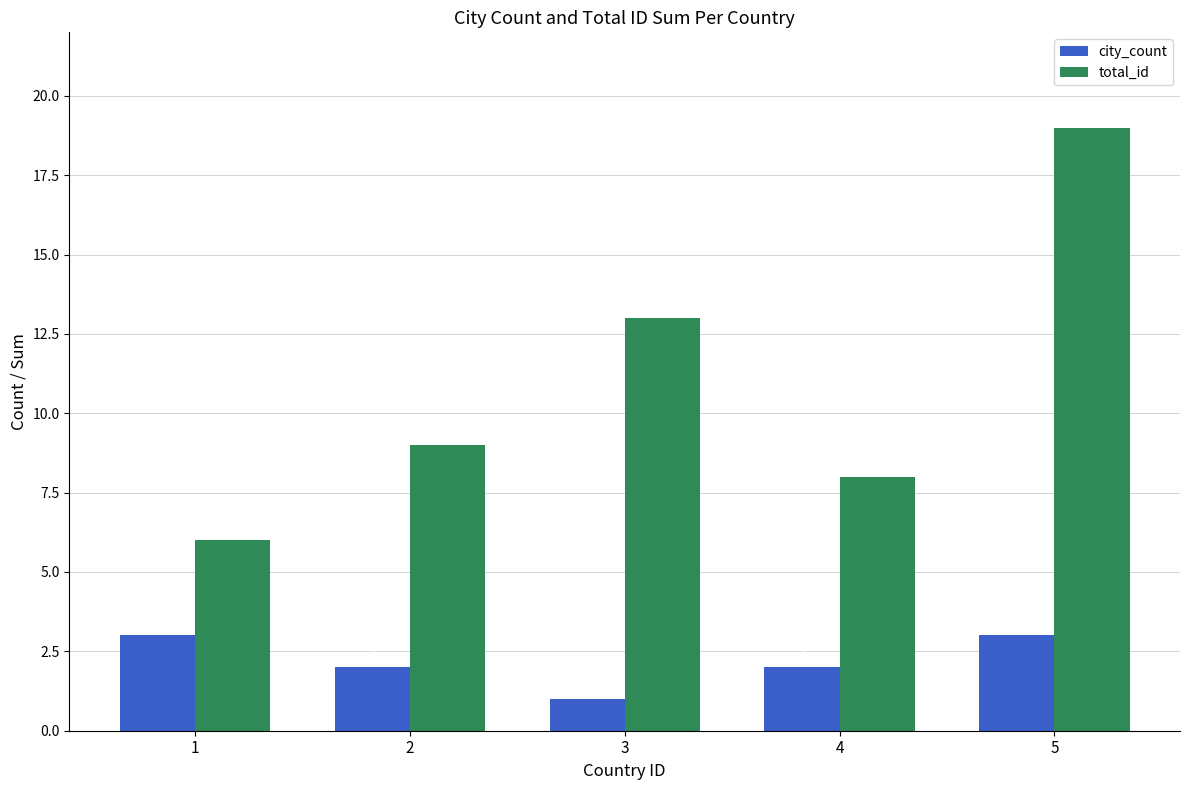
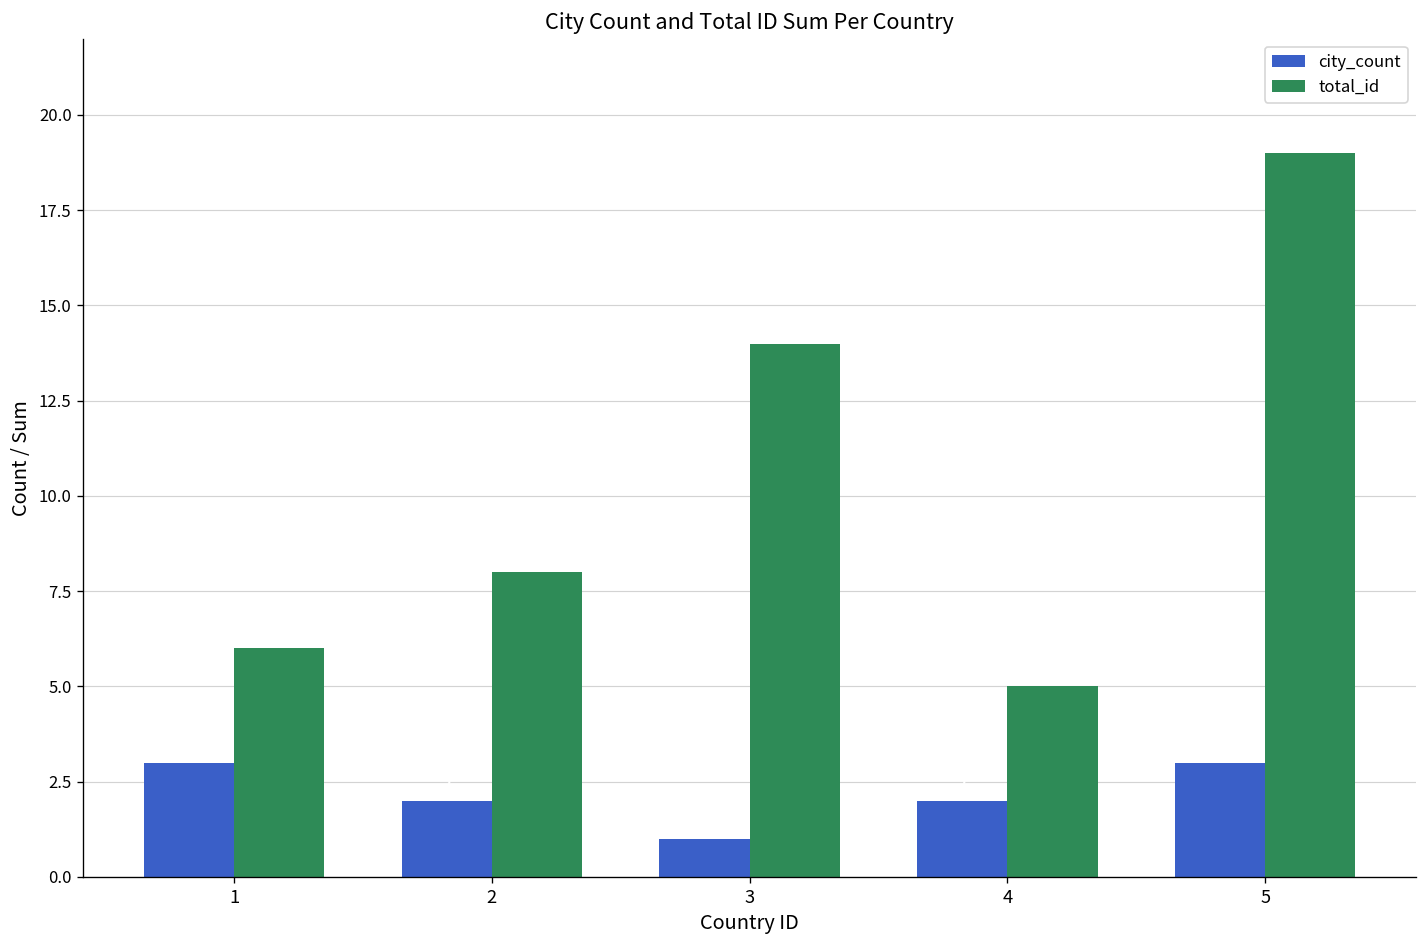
  {
    "city_count": {
      "1": 3,
      "2": 2,
      "3": 1,
      "4": 2,
      "5": 3
    },
    "total_id": {
      "1": 6,
-     "2": 9,
-     "3": 13,
-     "4": 8,
+     "2": 8,
+     "3": 14,
+     "4": 5,
      "5": 19
    }
  }
